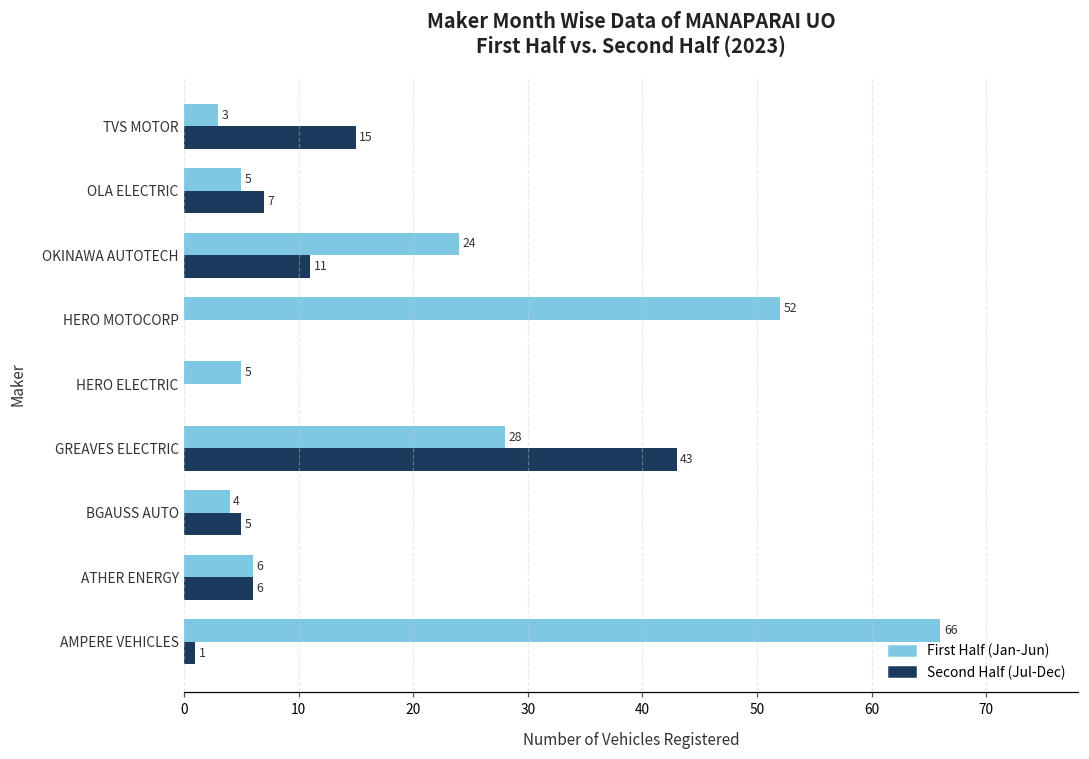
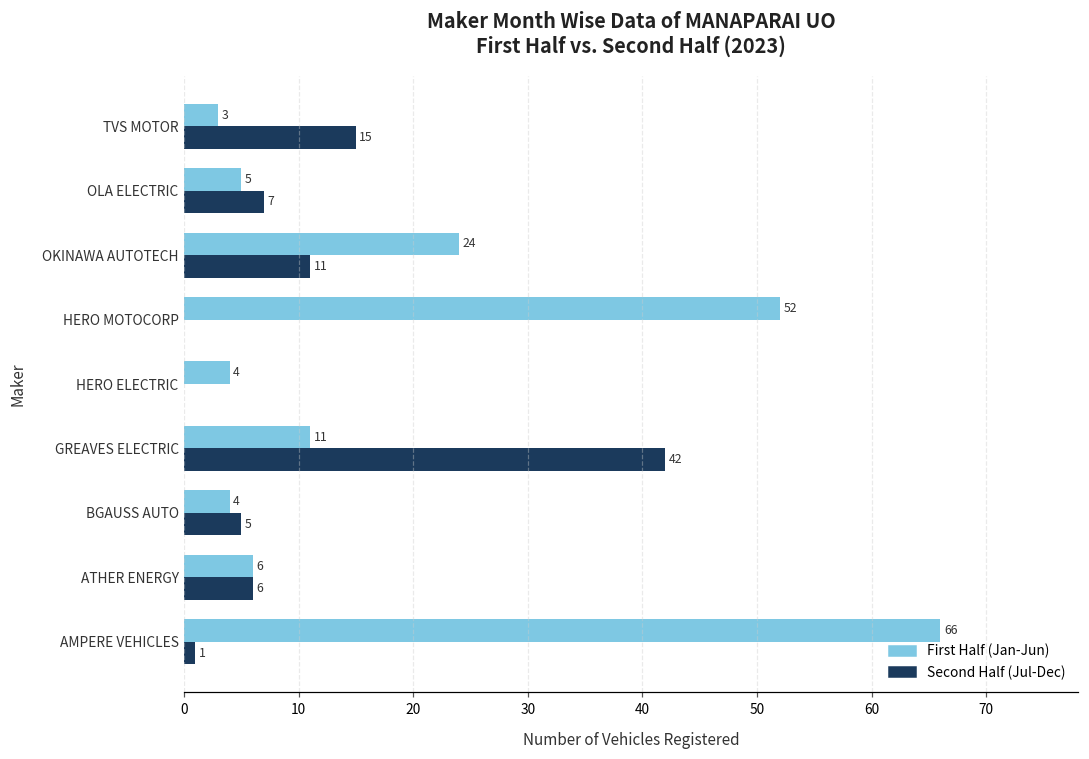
  {
    "First Half (Jan-Jun)": {
      "TVS MOTOR": 3,
      "OLA ELECTRIC": 5,
      "OKINAWA AUTOTECH": 24,
      "HERO MOTOCORP": 52,
-     "HERO ELECTRIC": 5,
-     "GREAVES ELECTRIC": 28,
+     "HERO ELECTRIC": 4,
+     "GREAVES ELECTRIC": 11,
      "BGAUSS AUTO": 4,
      "ATHER ENERGY": 6,
      "AMPERE VEHICLES": 66
    },
    "Second Half (Jul-Dec)": {
      "TVS MOTOR": 15,
      "OLA ELECTRIC": 7,
      "OKINAWA AUTOTECH": 11,
-     "GREAVES ELECTRIC": 43,
+     "GREAVES ELECTRIC": 42,
      "BGAUSS AUTO": 5,
      "ATHER ENERGY": 6,
      "AMPERE VEHICLES": 1
    }
  }
